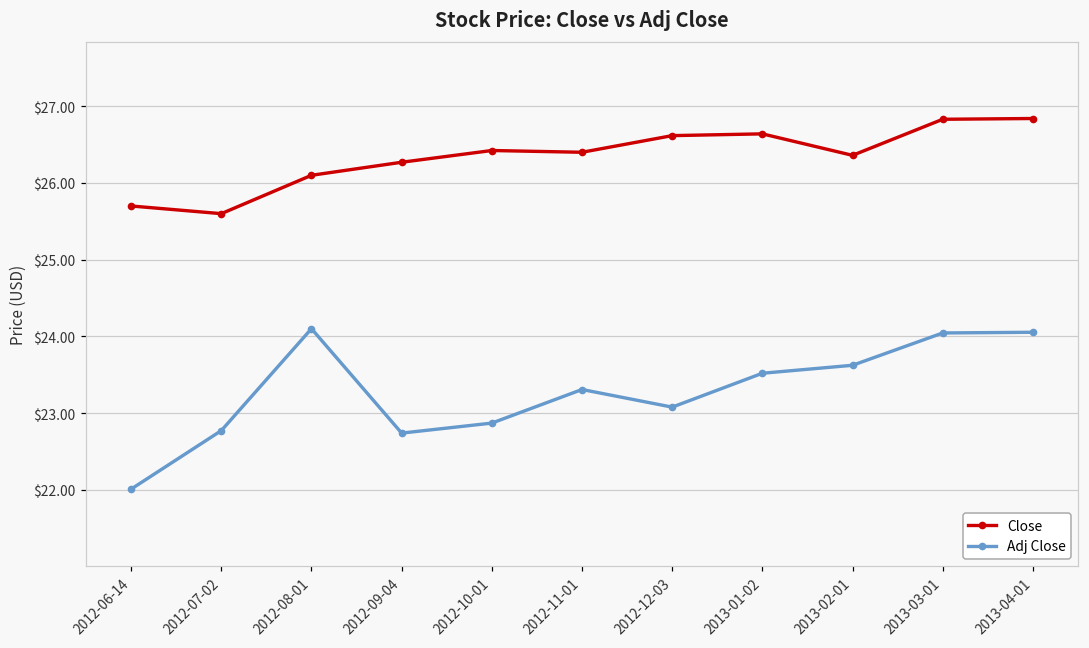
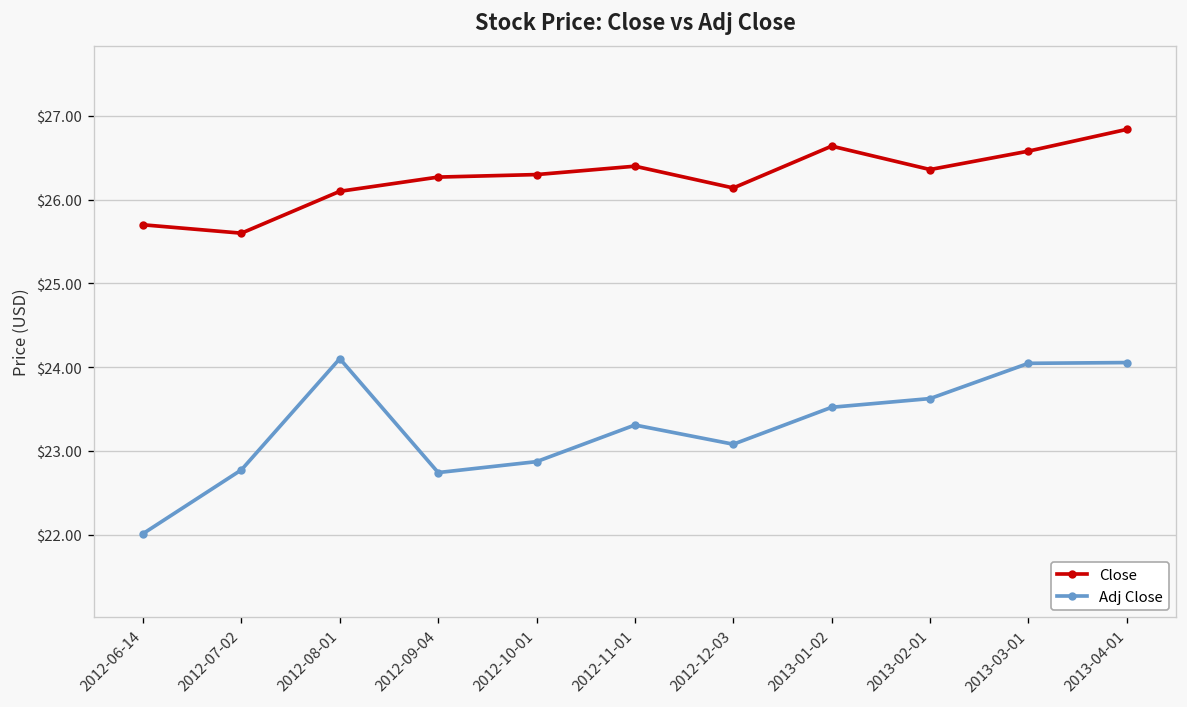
  {
    "Close": {
      "2012-06-14": "$25.7",
      "2012-07-02": "$25.6",
      "2012-08-01": "$26.1",
      "2012-09-04": "$26.3",
-     "2012-10-01": "$26.4",
+     "2012-10-01": "$26.3",
      "2012-11-01": "$26.4",
-     "2012-12-03": "$26.6",
+     "2012-12-03": "$26.1",
      "2013-01-02": "$26.6",
      "2013-02-01": "$26.4",
-     "2013-03-01": "$26.8",
+     "2013-03-01": "$26.6",
      "2013-04-01": "$26.8"
    },
    "Adj Close": {
      "2012-06-14": "$22.0",
      "2012-07-02": "$22.8",
      "2012-08-01": "$24.1",
      "2012-09-04": "$22.7",
      "2012-10-01": "$22.9",
      "2012-11-01": "$23.3",
      "2012-12-03": "$23.1",
      "2013-01-02": "$23.5",
      "2013-02-01": "$23.6",
      "2013-03-01": "$24.0",
      "2013-04-01": "$24.1"
    }
  }
